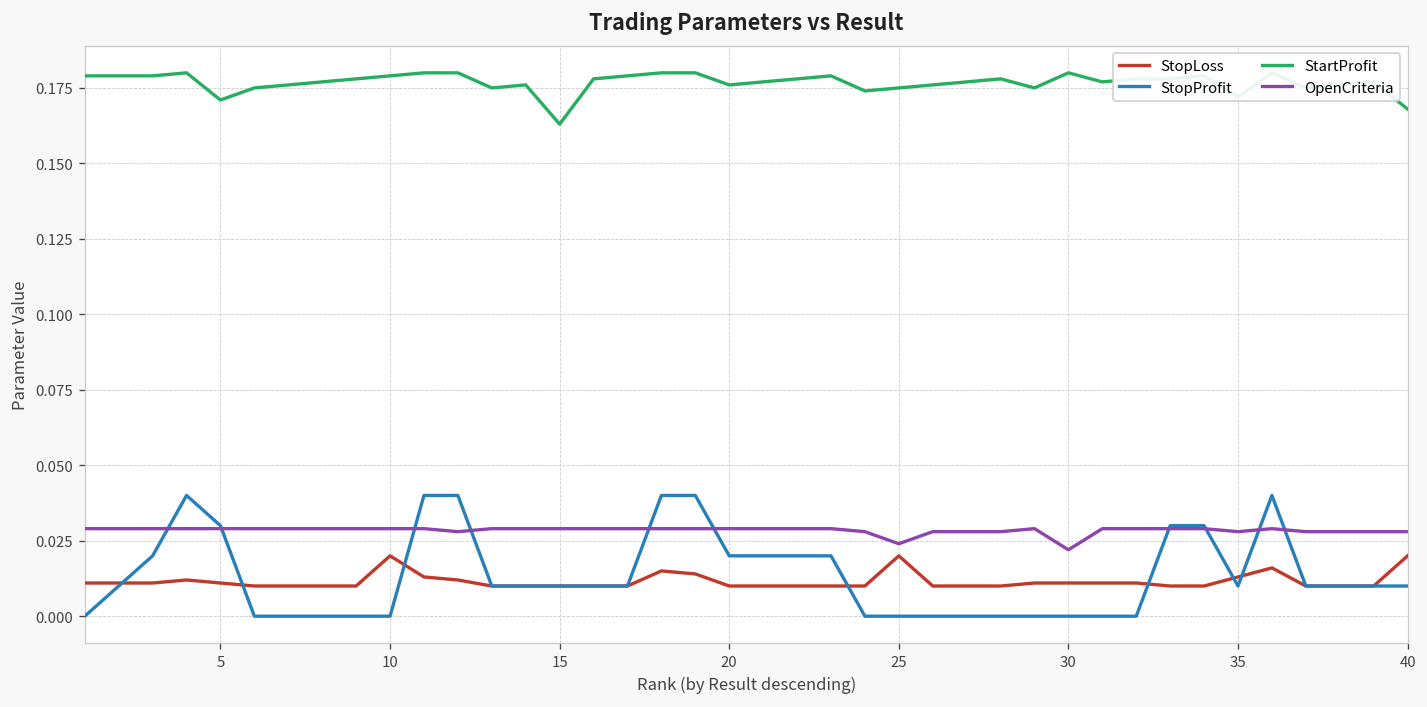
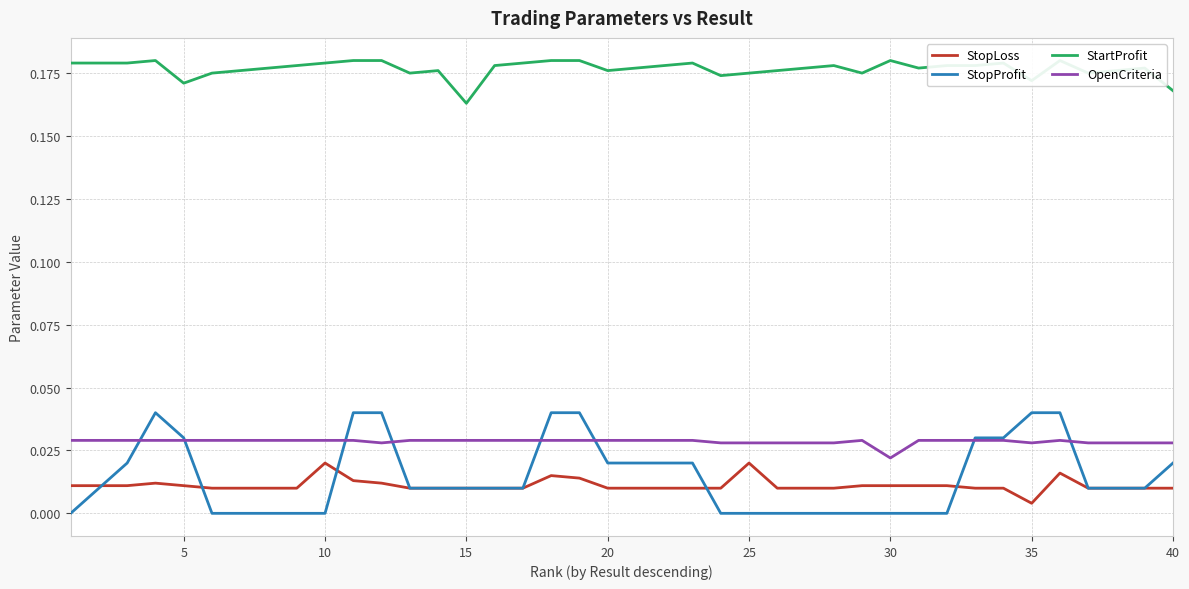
  {
    "StopLoss": {
      "5": 0.011,
      "10": 0.020,
      "20": 0.010,
      "25": 0.020,
      "30": 0.011,
-     "35": 0.013,
-     "40": 0.02
+     "35": 0.004,
+     "40": 0.01
    },
    "StopProfit": {
      "10": 0.00,
      "20": 0.02,
      "25": 0.00,
      "30": 0.00,
-     "35": 0.01,
-     "40": 0.01
+     "35": 0.04,
+     "40": 0.02
    },
    "StartProfit": {
      "5": 0.171,
      "10": 0.179,
      "15": 0.163,
      "20": 0.176,
      "25": 0.175,
      "30": 0.180,
      "40": 0.168
    },
    "OpenCriteria": {
      "10": 0.029,
      "15": 0.029,
      "20": 0.029,
-     "25": 0.024,
+     "25": 0.028,
      "30": 0.022,
      "35": 0.028,
      "40": 0.028
    }
  }
